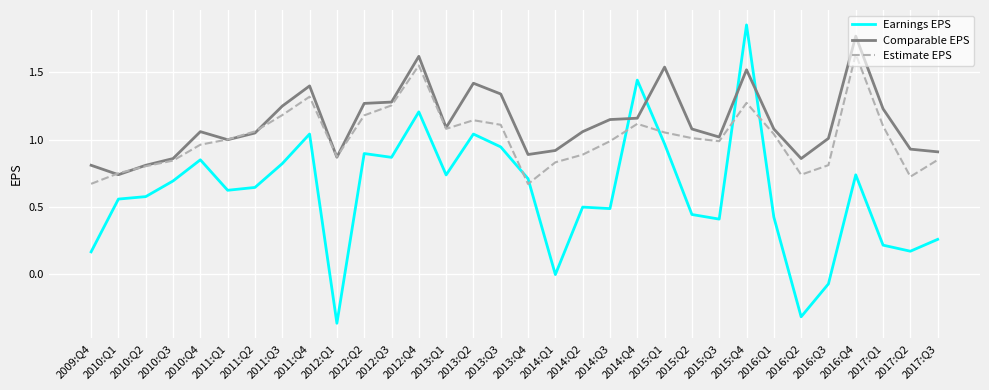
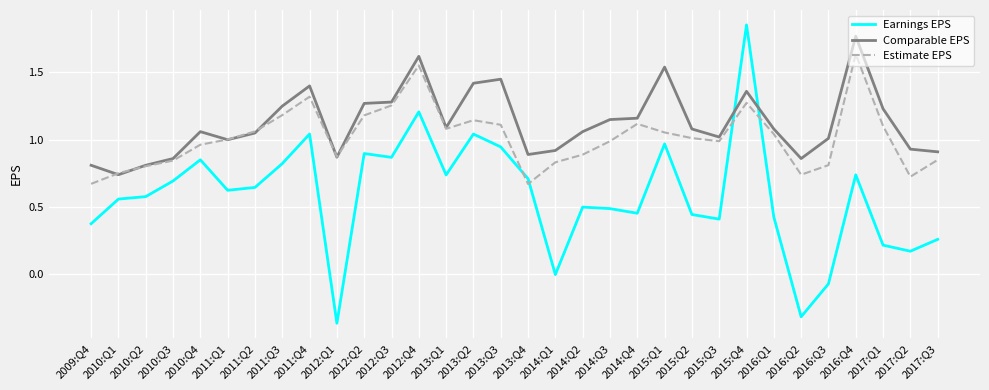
  {
    "Earnings EPS": {
-     "2009:Q4": 0.17,
+     "2009:Q4": 0.38,
      "2010:Q1": 0.56,
      "2010:Q2": 0.58,
      "2010:Q3": 0.69,
      "2010:Q4": 0.85,
      "2011:Q1": 0.62,
      "2011:Q2": 0.65,
      "2011:Q3": 0.82,
      "2011:Q4": 1.04,
      "2012:Q1": -0.36,
      "2012:Q2": 0.90,
      "2012:Q3": 0.87,
      "2012:Q4": 1.21,
      "2013:Q1": 0.74,
      "2013:Q2": 1.04,
      "2013:Q3": 0.95,
      "2013:Q4": 0.71,
      "2014:Q1": 0.00,
      "2014:Q2": 0.50,
      "2014:Q3": 0.49,
-     "2014:Q4": 1.44,
+     "2014:Q4": 0.45,
      "2015:Q1": 0.97,
      "2015:Q2": 0.44,
      "2015:Q3": 0.41,
      "2015:Q4": 1.85,
      "2016:Q1": 0.43,
      "2016:Q2": -0.32,
      "2016:Q3": -0.07,
      "2016:Q4": 0.74,
      "2017:Q1": 0.22,
      "2017:Q2": 0.17,
      "2017:Q3": 0.26
    },
    "Comparable EPS": {
      "2009:Q4": 0.81,
      "2010:Q4": 1.06,
      "2011:Q3": 1.25,
      "2011:Q4": 1.40,
      "2012:Q2": 1.27,
      "2012:Q3": 1.28,
      "2012:Q4": 1.62,
      "2013:Q2": 1.42,
-     "2013:Q3": 1.34,
+     "2013:Q3": 1.45,
      "2013:Q4": 0.89,
      "2014:Q1": 0.92,
      "2014:Q2": 1.06,
      "2014:Q3": 1.15,
      "2014:Q4": 1.16,
      "2015:Q1": 1.54,
      "2015:Q2": 1.08,
      "2015:Q3": 1.02,
-     "2015:Q4": 1.52,
+     "2015:Q4": 1.36,
      "2016:Q1": 1.08,
      "2016:Q2": 0.86,
      "2016:Q3": 1.01,
      "2017:Q1": 1.23,
      "2017:Q2": 0.93,
      "2017:Q3": 0.91
    },
    "Estimate EPS": {
      "2009:Q4": 0.67,
      "2010:Q4": 0.96,
      "2011:Q3": 1.18,
      "2011:Q4": 1.32,
      "2012:Q2": 1.18,
      "2012:Q3": 1.26,
      "2012:Q4": 1.55,
      "2013:Q2": 1.15,
      "2013:Q3": 1.11,
      "2013:Q4": 0.67,
      "2014:Q1": 0.83,
      "2014:Q2": 0.89,
      "2014:Q3": 0.99,
      "2014:Q4": 1.12,
      "2015:Q1": 1.05,
      "2015:Q2": 1.01,
      "2015:Q3": 0.99,
      "2015:Q4": 1.27,
      "2016:Q1": 1.04,
      "2016:Q2": 0.74,
      "2016:Q3": 0.81,
      "2017:Q1": 1.10,
      "2017:Q2": 0.73,
      "2017:Q3": 0.85
    }
  }
